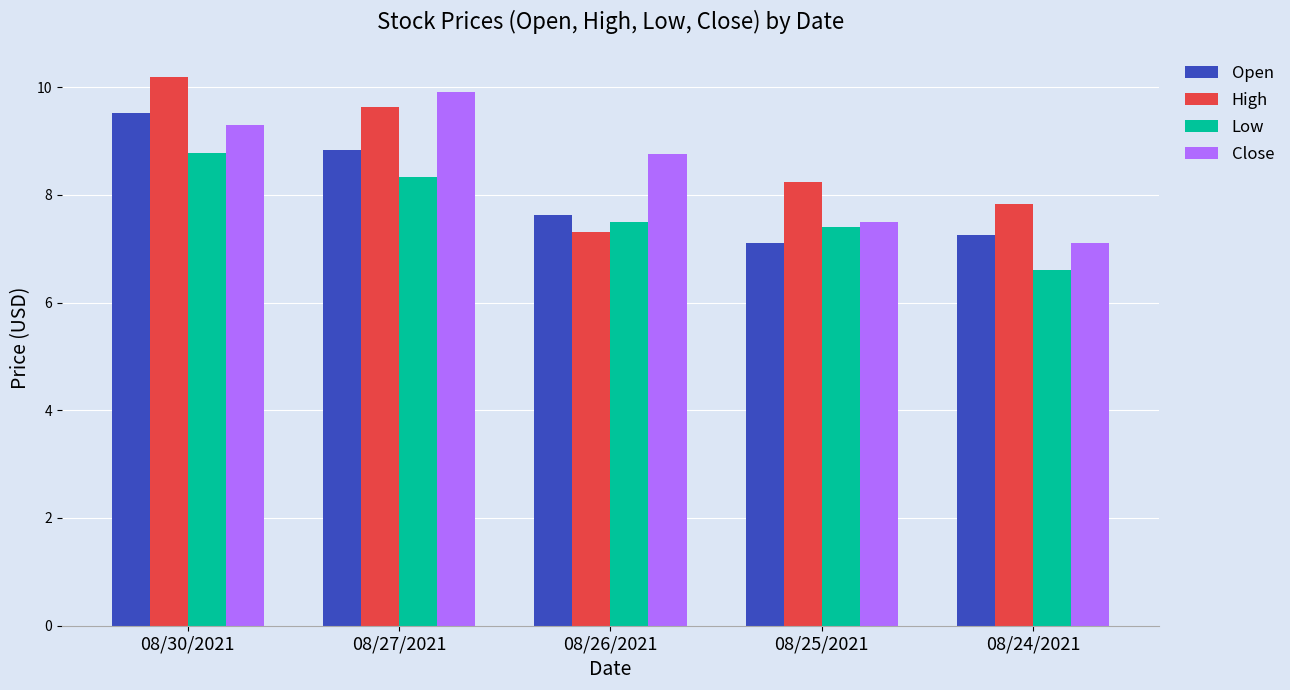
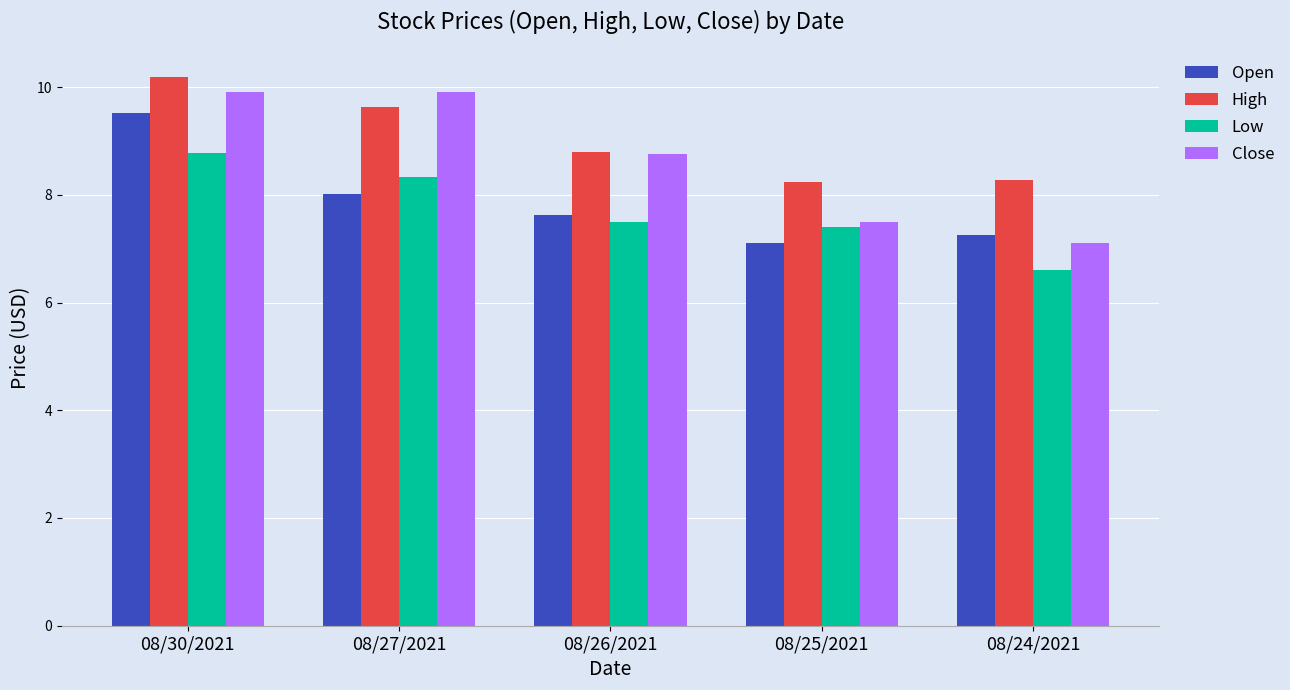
  {
    "Open": {
      "08/30/2021": 9.5,
-     "08/27/2021": 8.8,
+     "08/27/2021": 8.0,
      "08/26/2021": 7.6,
      "08/25/2021": 7.1,
      "08/24/2021": 7.3
    },
    "High": {
      "08/30/2021": 10.2,
      "08/27/2021": 9.6,
-     "08/26/2021": 7.3,
+     "08/26/2021": 8.8,
      "08/25/2021": 8.2,
-     "08/24/2021": 7.8
+     "08/24/2021": 8.3
    },
    "Low": {
      "08/30/2021": 8.8,
      "08/27/2021": 8.3,
      "08/26/2021": 7.5,
      "08/25/2021": 7.4,
      "08/24/2021": 6.6
    },
    "Close": {
-     "08/30/2021": 9.3,
+     "08/30/2021": 9.9,
      "08/27/2021": 9.9,
      "08/26/2021": 8.8,
      "08/25/2021": 7.5,
      "08/24/2021": 7.1
    }
  }
